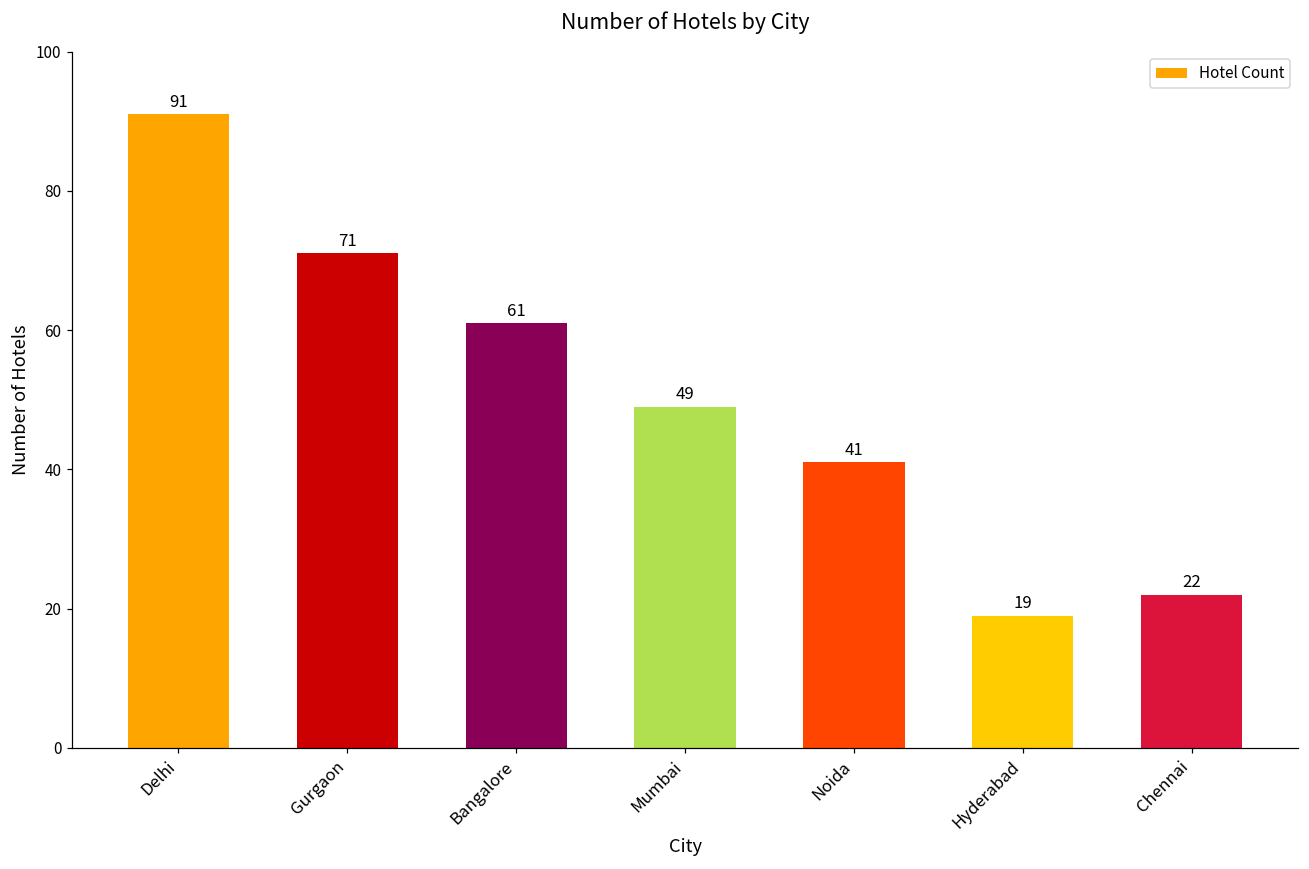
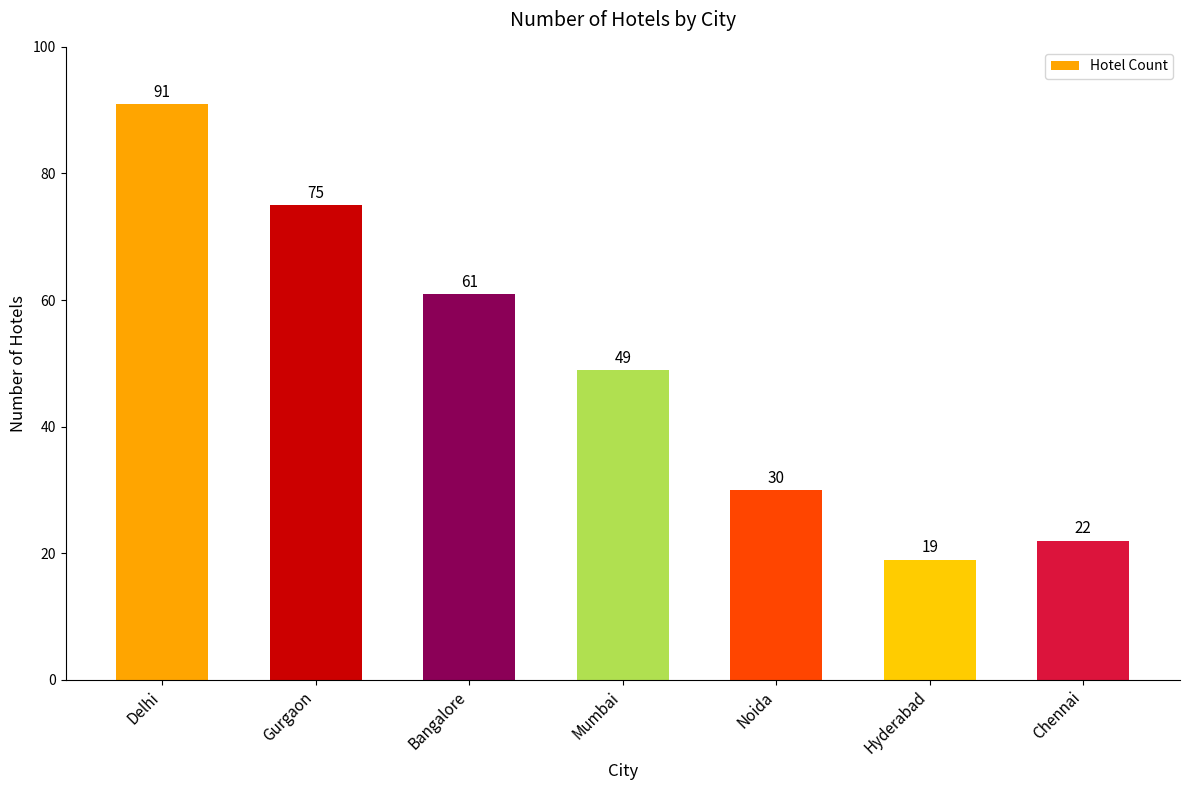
  {
    "Delhi": 91,
-   "Gurgaon": 71,
+   "Gurgaon": 75,
    "Bangalore": 61,
    "Mumbai": 49,
-   "Noida": 41,
+   "Noida": 30,
    "Hyderabad": 19,
    "Chennai": 22
  }
